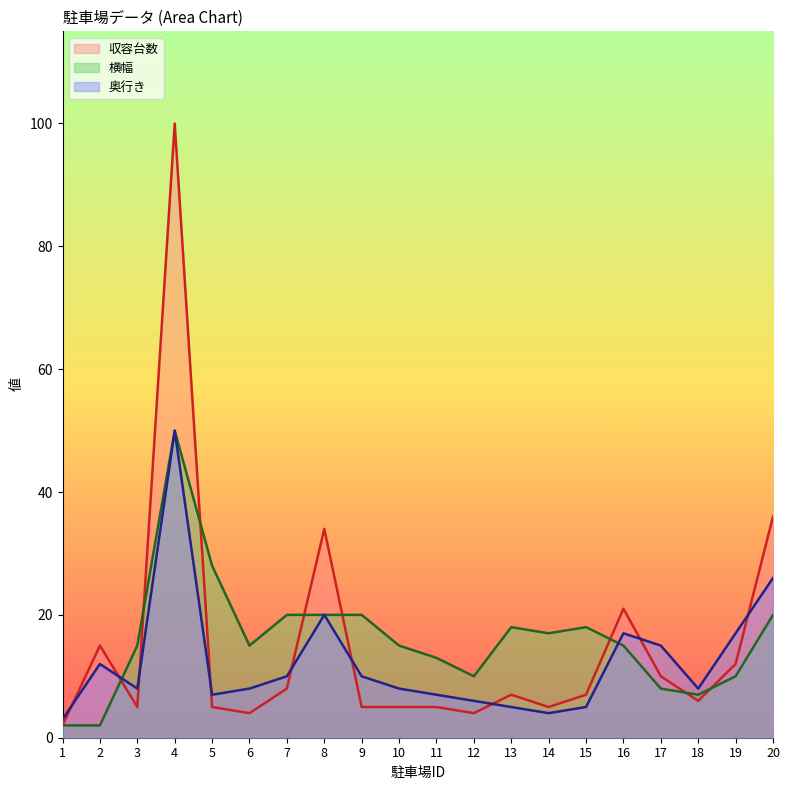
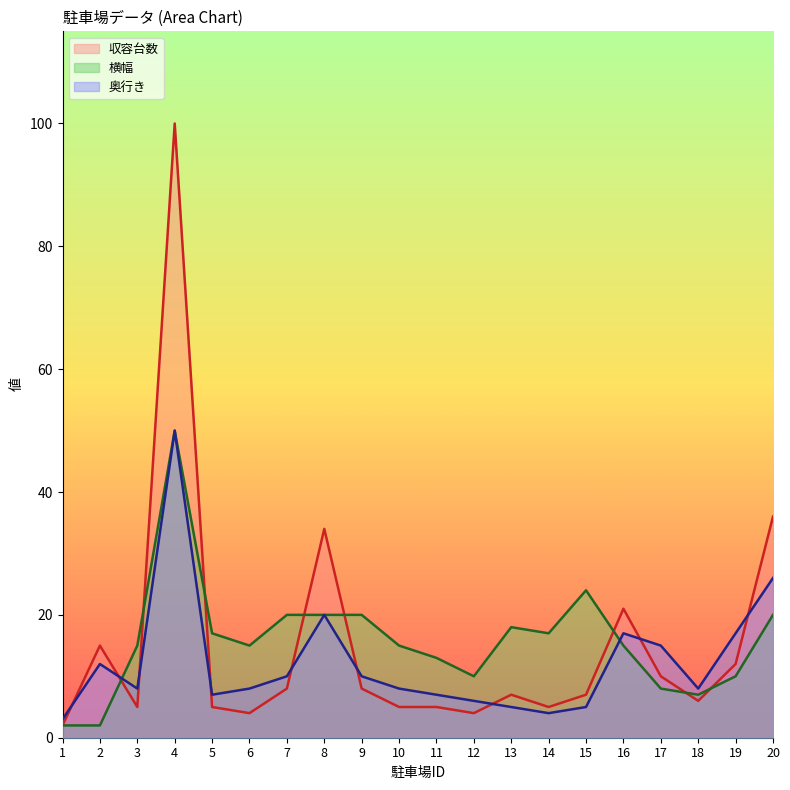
  {
    "収容台数": {
      "2": 15,
      "3": 5,
      "4": 100,
      "5": 5,
      "6": 4,
      "7": 8,
      "8": 34,
-     "9": 5,
+     "9": 8,
      "10": 5,
      "11": 5,
      "12": 4,
      "13": 7,
      "14": 5,
      "15": 7,
      "16": 21,
      "17": 10,
      "18": 6,
      "19": 12,
      "20": 36
    },
    "横幅": {
      "2": 2,
      "3": 15,
-     "5": 28,
+     "5": 17,
      "6": 15,
      "7": 20,
      "9": 20,
      "10": 15,
      "11": 13,
      "12": 10,
      "13": 18,
      "14": 17,
-     "15": 18,
+     "15": 24,
      "16": 15,
      "17": 8,
      "18": 7,
      "19": 10,
      "20": 20
    },
    "奥行き": {
      "1": 3,
      "2": 12,
      "3": 8,
      "5": 7,
      "6": 8,
      "7": 10,
      "9": 10,
      "10": 8,
      "11": 7,
      "12": 6,
      "13": 5,
      "14": 4,
      "15": 5,
      "16": 17,
      "17": 15,
      "18": 8,
      "19": 17,
      "20": 26
    }
  }
